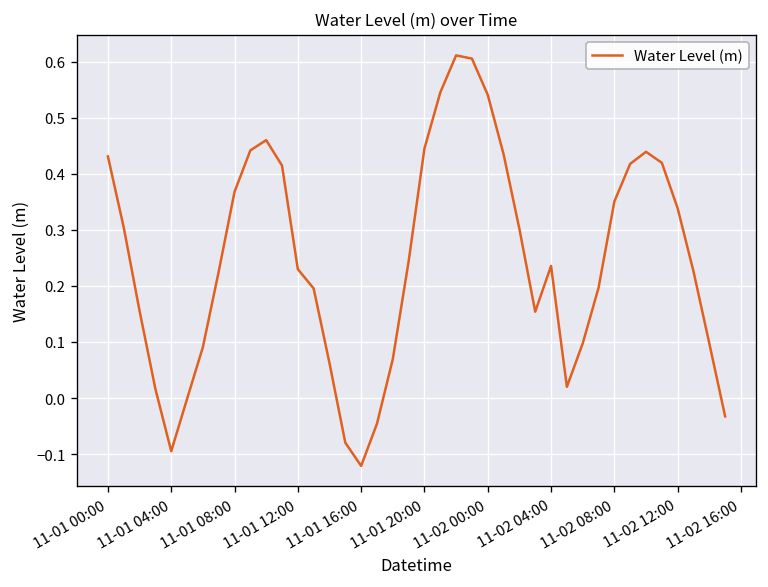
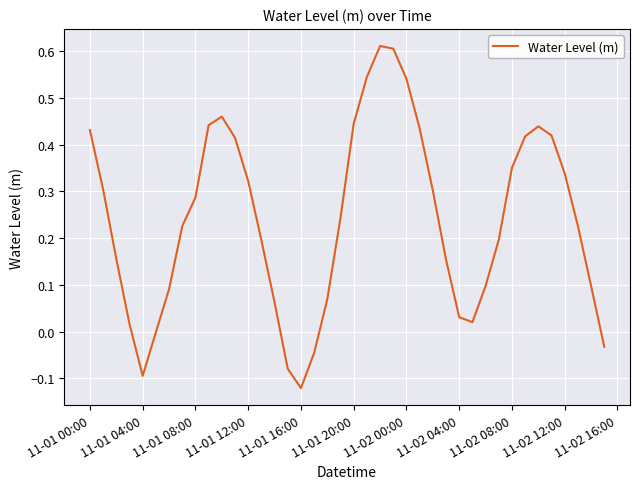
  {
    "11-01 00:00": 0.43,
    "11-01 04:00": -0.09,
-   "11-01 08:00": 0.37,
-   "11-01 12:00": 0.23,
+   "11-01 08:00": 0.29,
+   "11-01 12:00": 0.32,
    "11-01 16:00": -0.12,
    "11-01 20:00": 0.44,
    "11-02 00:00": 0.54,
-   "11-02 04:00": 0.24,
+   "11-02 04:00": 0.03,
    "11-02 08:00": 0.35,
    "11-02 12:00": 0.34
  }
